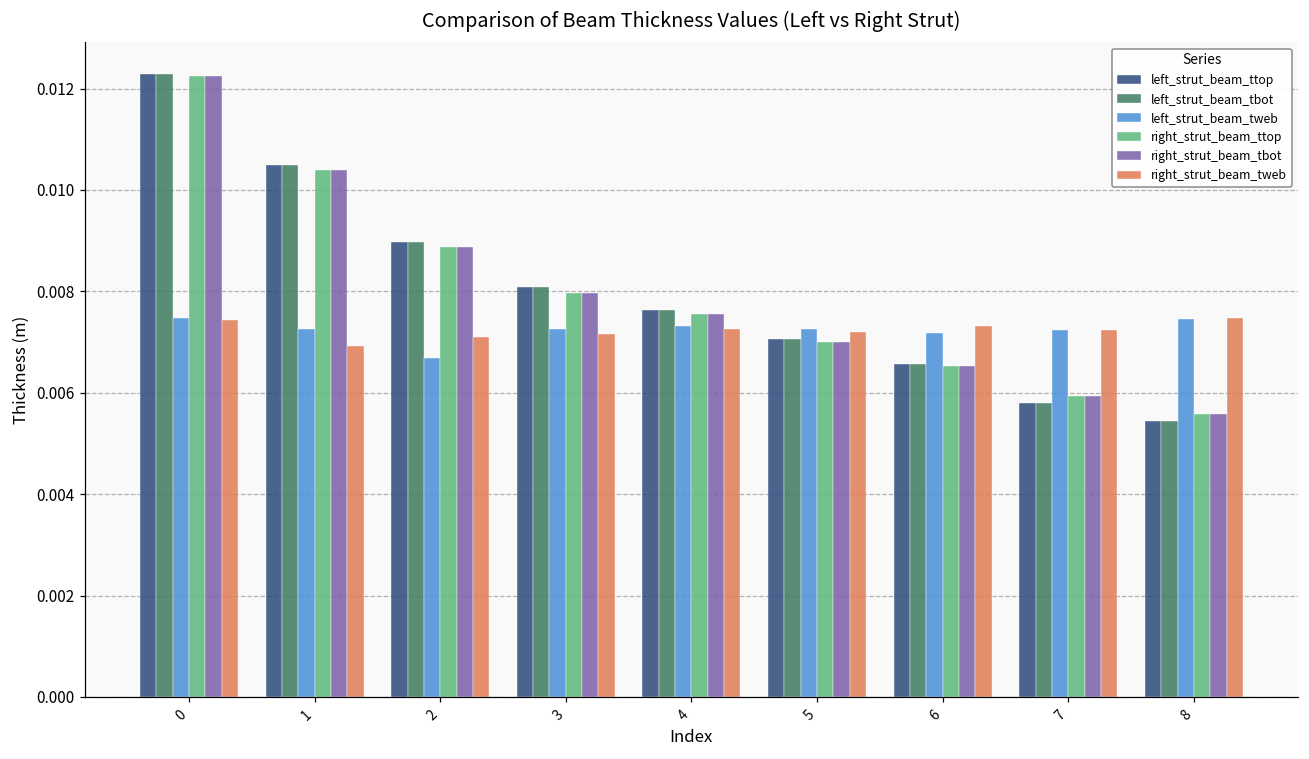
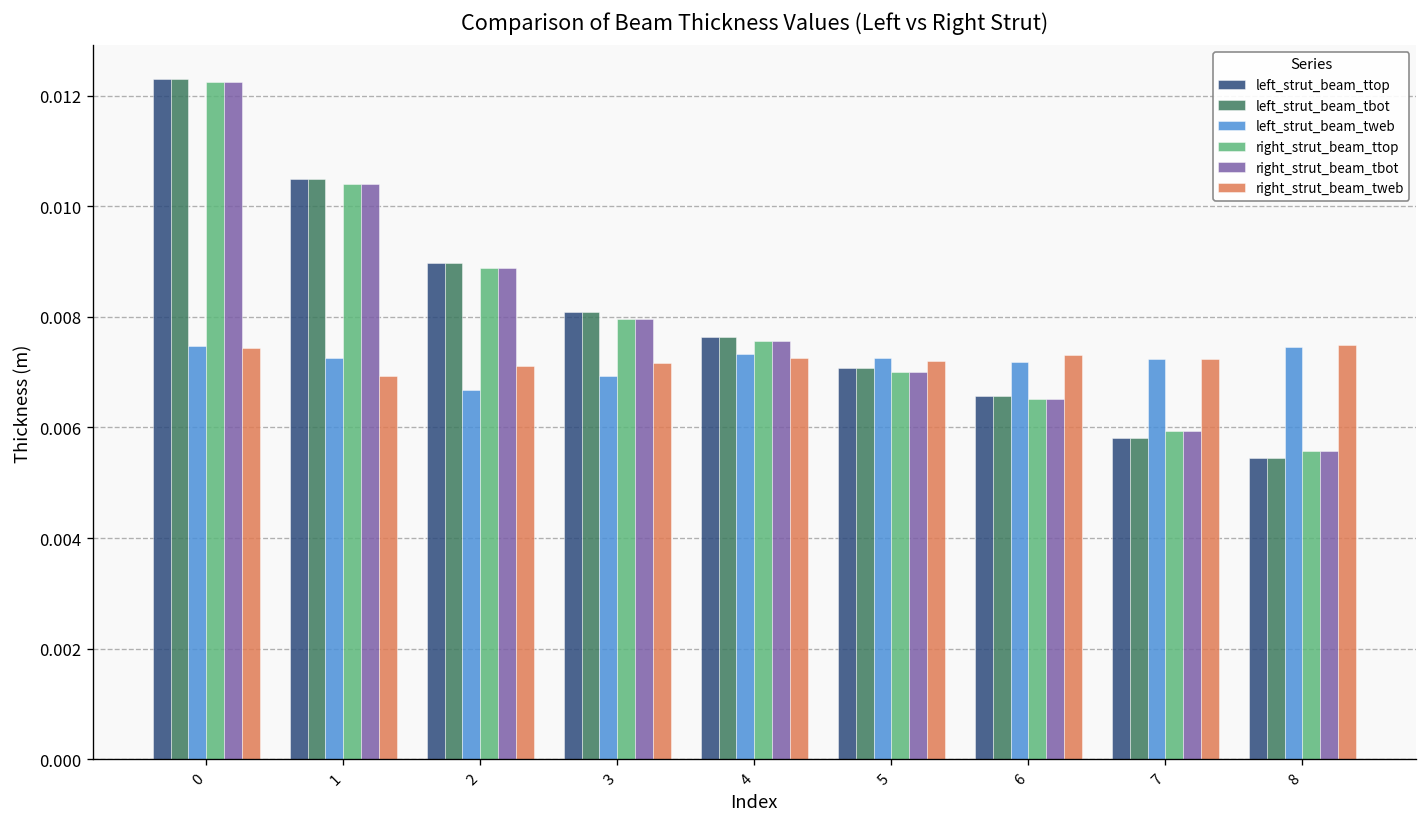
  {
    "left_strut_beam_tweb": {
      "0": 0.0075,
      "1": 0.0072,
      "2": 0.0067,
-     "3": 0.0073,
+     "3": 0.0069,
      "4": 0.0073,
      "5": 0.0073,
      "6": 0.0072,
      "7": 0.0072,
      "8": 0.0075
    },
    "right_strut_beam_ttop": {
      "0": 0.0122,
      "1": 0.0104,
      "2": 0.0089,
      "3": 0.0080,
      "4": 0.0076,
      "5": 0.0070,
      "6": 0.0065,
      "7": 0.0059,
      "8": 0.0056
    },
    "right_strut_beam_tbot": {
      "0": 0.0122,
      "1": 0.0104,
      "2": 0.0089,
      "3": 0.0080,
      "4": 0.0076,
      "5": 0.0070,
      "6": 0.0065,
      "7": 0.0059,
      "8": 0.0056
    },
    "right_strut_beam_tweb": {
      "0": 0.0074,
      "1": 0.0069,
      "2": 0.0071,
      "3": 0.0072,
      "4": 0.0072,
      "5": 0.0072,
      "6": 0.0073,
      "7": 0.0072,
      "8": 0.0075
    }
  }
